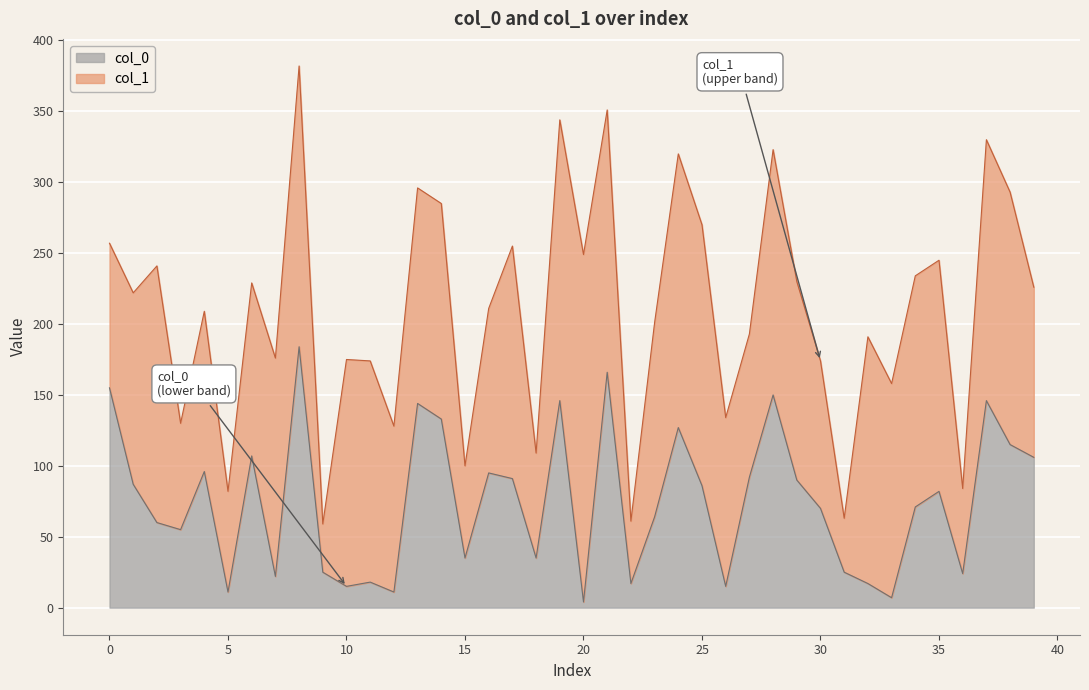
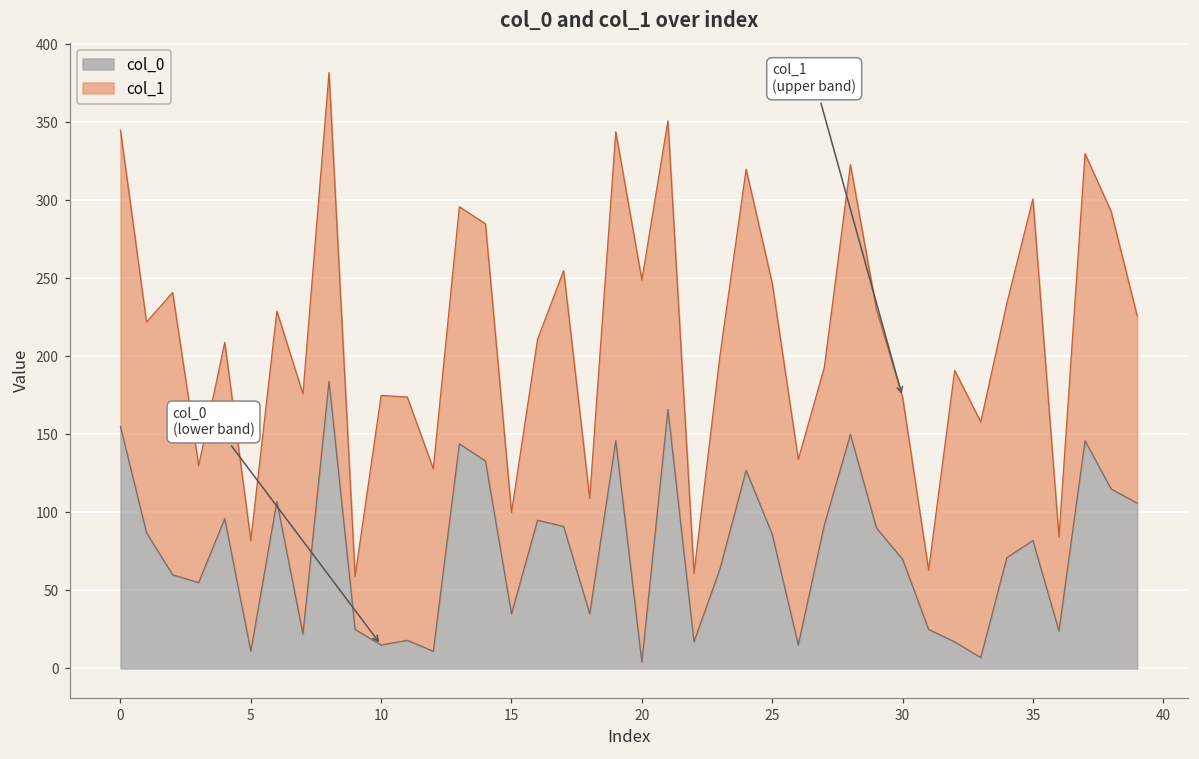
  {
    "col_0": {
      "0": 155,
      "5": 11,
      "10": 15,
      "15": 35,
      "20": 4,
      "25": 86,
      "30": 70,
      "35": 82
    },
    "col_1": {
-     "0": 102,
+     "0": 190,
      "10": 160,
      "15": 65,
      "20": 245,
-     "25": 184,
+     "25": 161,
      "30": 104,
-     "35": 163
+     "35": 219
    }
  }
